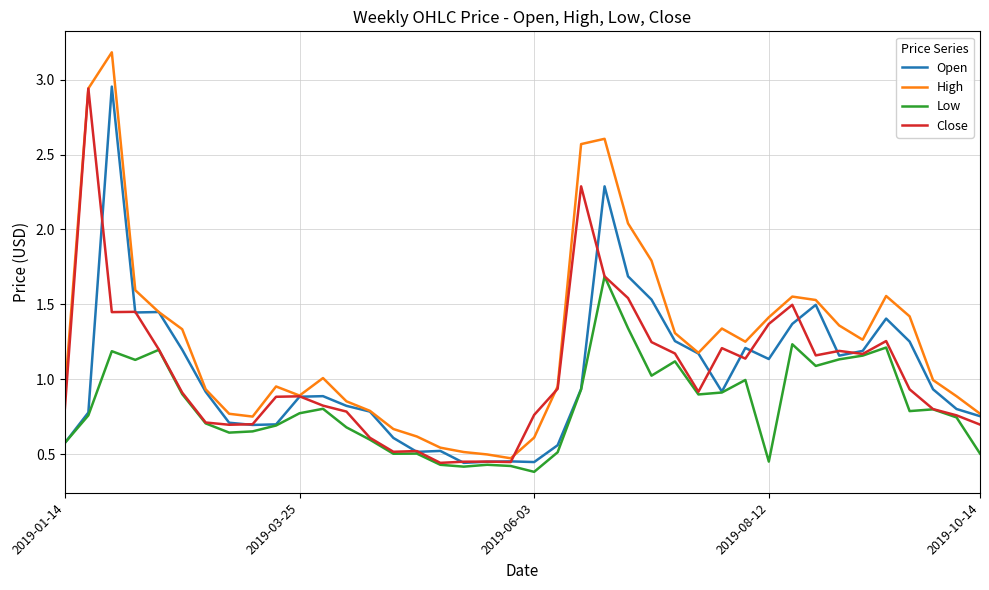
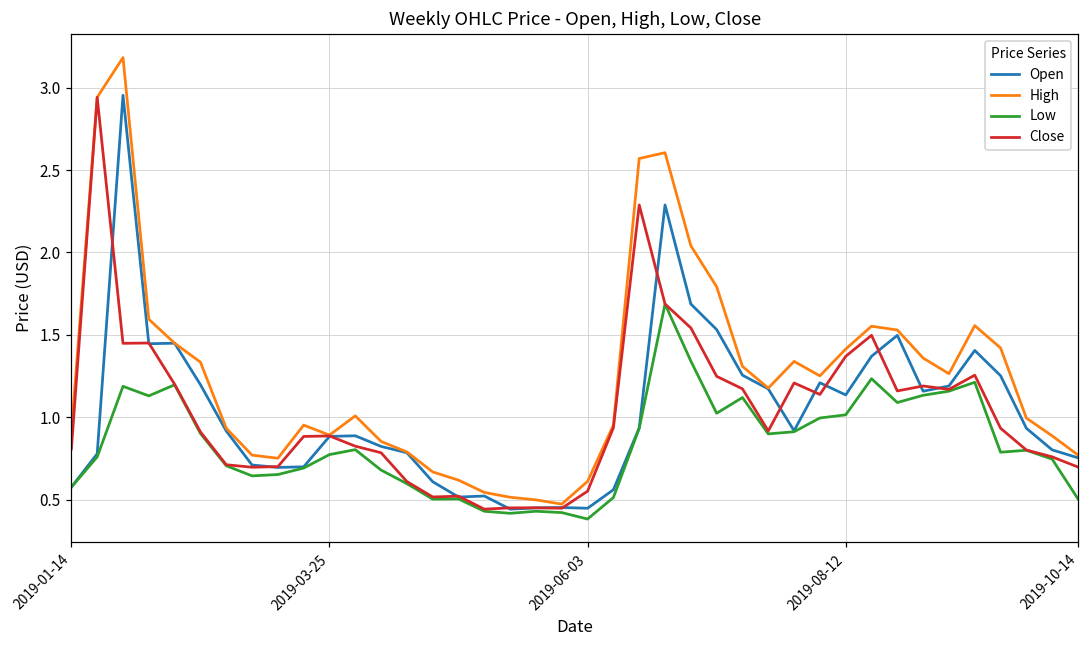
  {
    "Open": {
      "2019-06-03": 0.45,
      "2019-08-12": 1.13
    },
    "High": {
      "2019-01-14": 0.91,
      "2019-06-03": 0.61,
      "2019-08-12": 1.41
    },
    "Low": {
      "2019-03-25": 0.77,
      "2019-06-03": 0.38,
-     "2019-08-12": 0.45,
+     "2019-08-12": 1.01,
      "2019-10-14": 0.50
    },
    "Close": {
      "2019-01-14": 0.81,
-     "2019-06-03": 0.76,
+     "2019-06-03": 0.55,
      "2019-08-12": 1.37,
      "2019-10-14": 0.70
    }
  }
